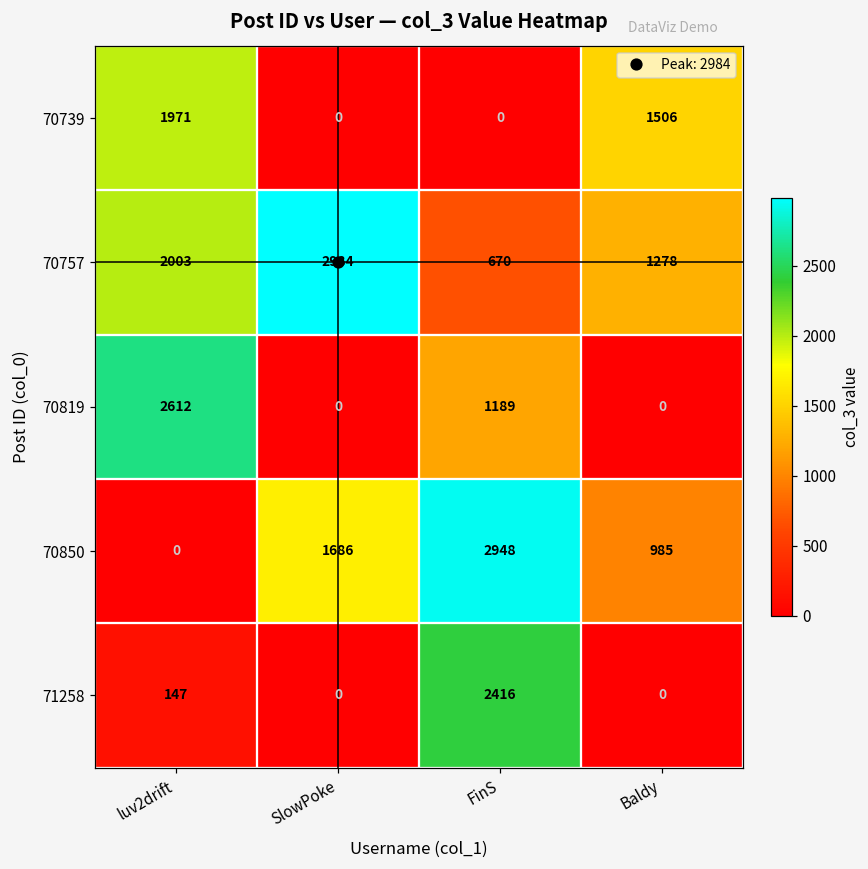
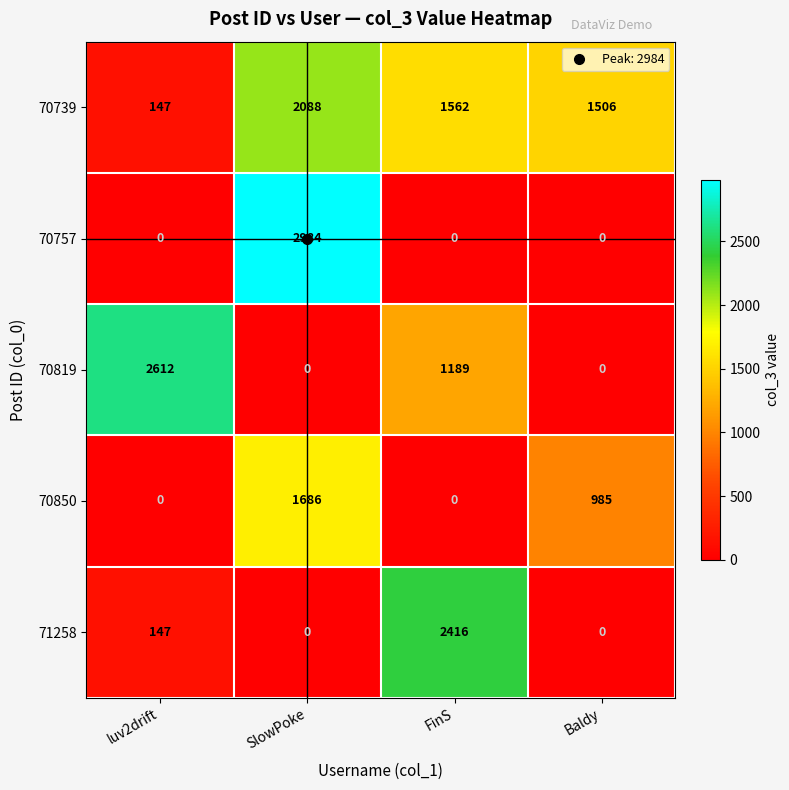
  {
    "70739": {
-     "luv2drift": 1971,
-     "SlowPoke": 0,
-     "FinS": 0,
+     "luv2drift": 147,
+     "SlowPoke": 2088,
+     "FinS": 1562,
      "Baldy": 1506
    },
    "70757": {
-     "luv2drift": 2003,
-     "FinS": 670,
-     "Baldy": 1278
+     "luv2drift": 0,
+     "FinS": 0,
+     "Baldy": 0
    },
    "70819": {
      "luv2drift": 2612,
      "SlowPoke": 0,
      "FinS": 1189,
      "Baldy": 0
    },
    "70850": {
      "luv2drift": 0,
      "SlowPoke": 1686,
-     "FinS": 2948,
+     "FinS": 0,
      "Baldy": 985
    },
    "71258": {
      "luv2drift": 147,
      "SlowPoke": 0,
      "FinS": 2416,
      "Baldy": 0
    }
  }
